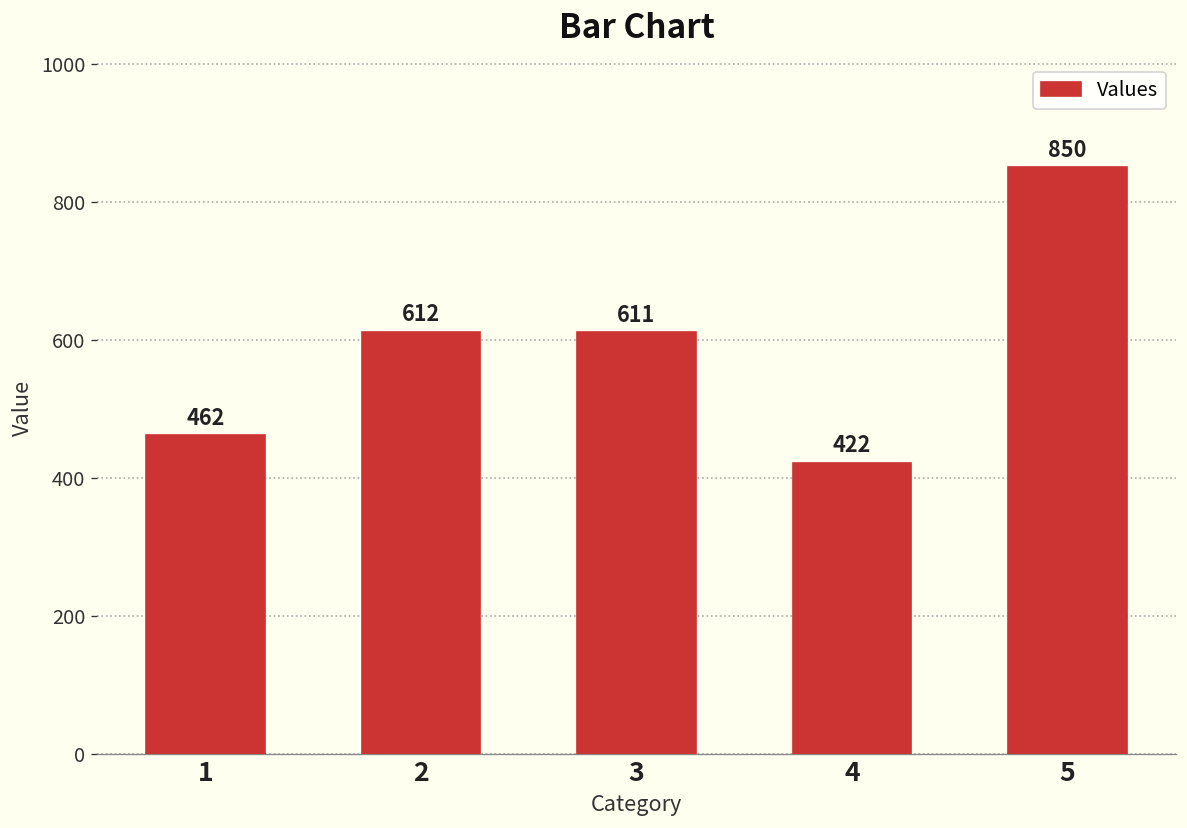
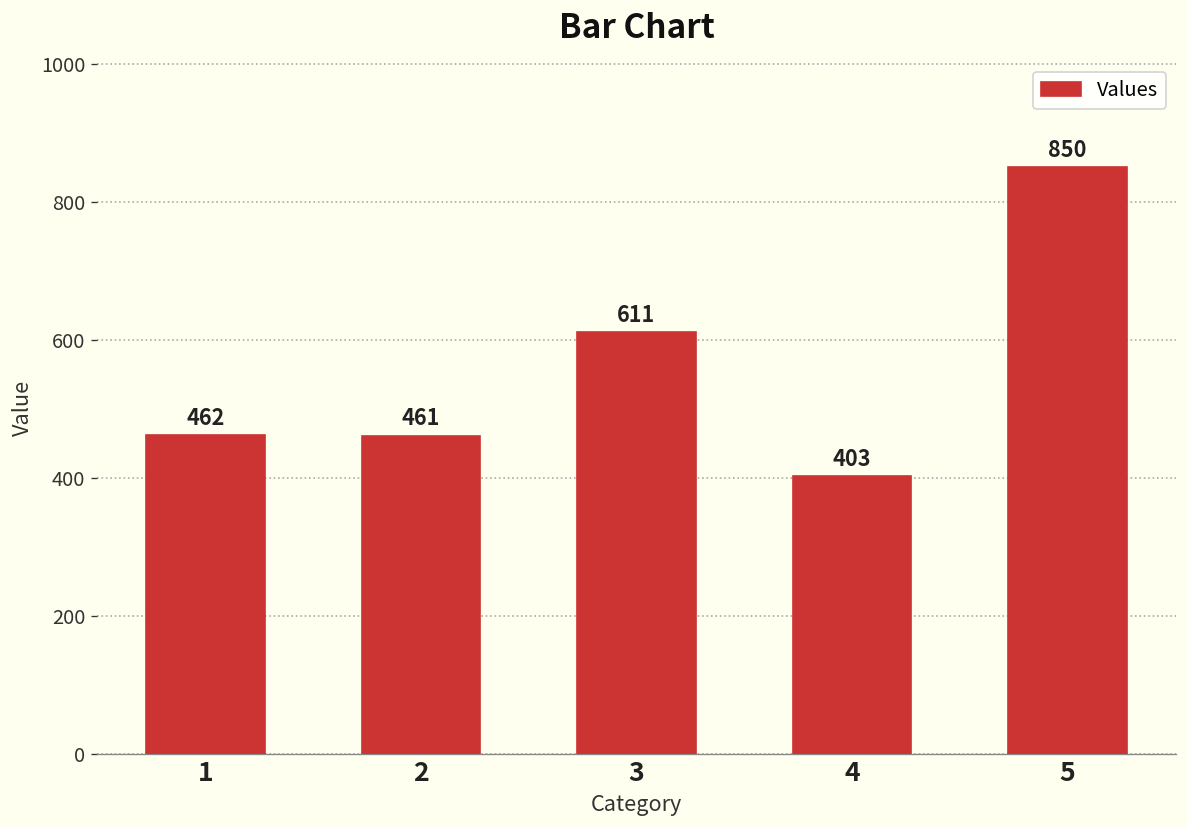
  {
    "1": 462,
-   "2": 612,
+   "2": 461,
    "3": 611,
-   "4": 422,
+   "4": 403,
    "5": 850
  }
